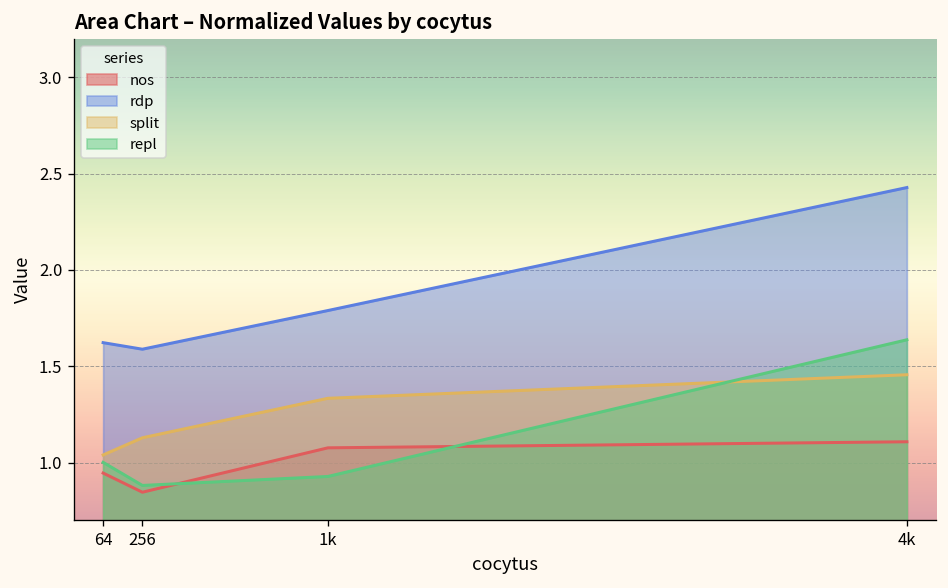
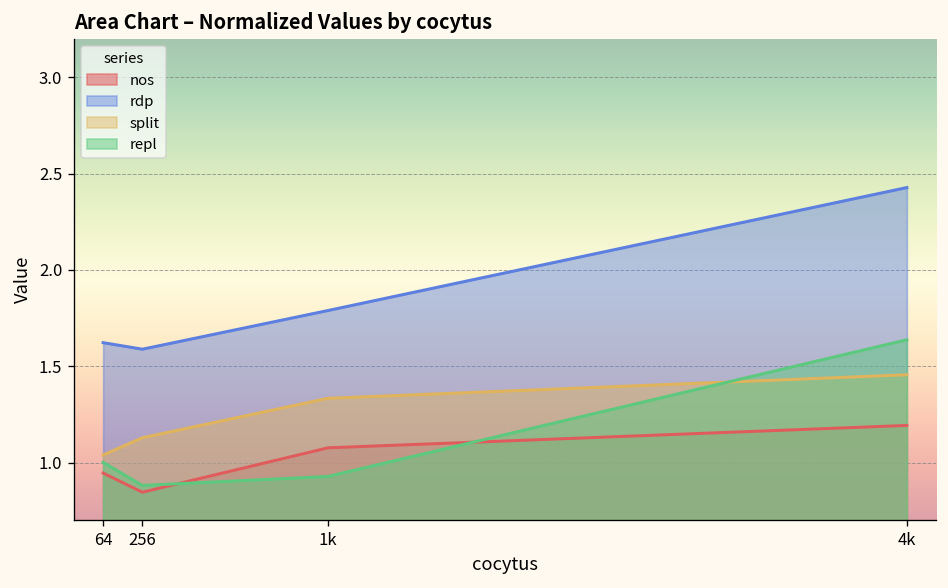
  {
    "nos": {
      "64": 0.95,
      "256": 0.85,
      "1k": 1.08,
-     "4k": 1.11
+     "4k": 1.19
    },
    "rdp": {
      "64": 1.62,
      "256": 1.59,
      "1k": 1.79,
      "4k": 2.43
    },
    "split": {
      "64": 1.04,
      "256": 1.13,
      "1k": 1.33,
      "4k": 1.46
    },
    "repl": {
      "64": 1.00,
      "256": 0.88,
      "1k": 0.93,
      "4k": 1.64
    }
  }
